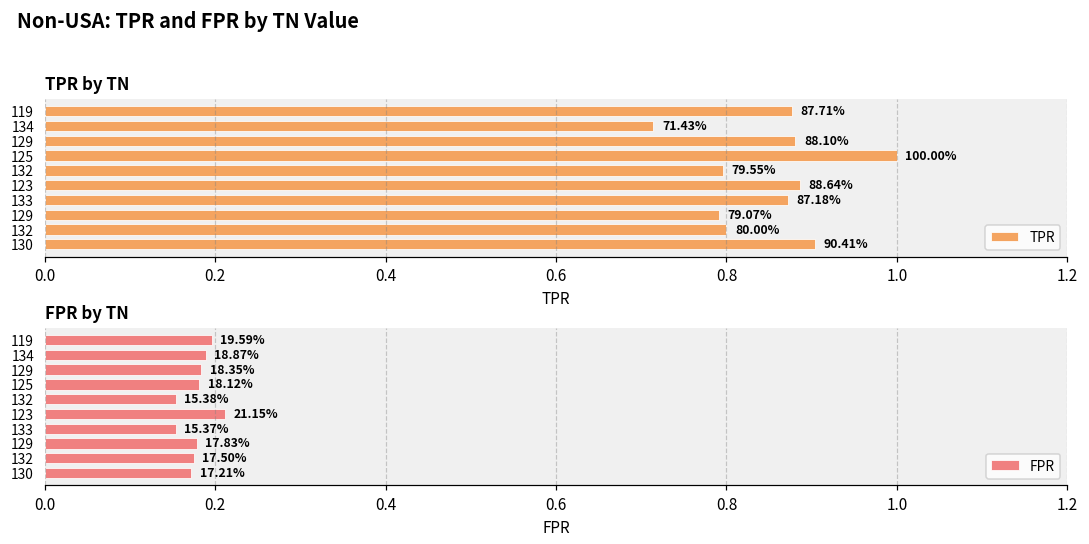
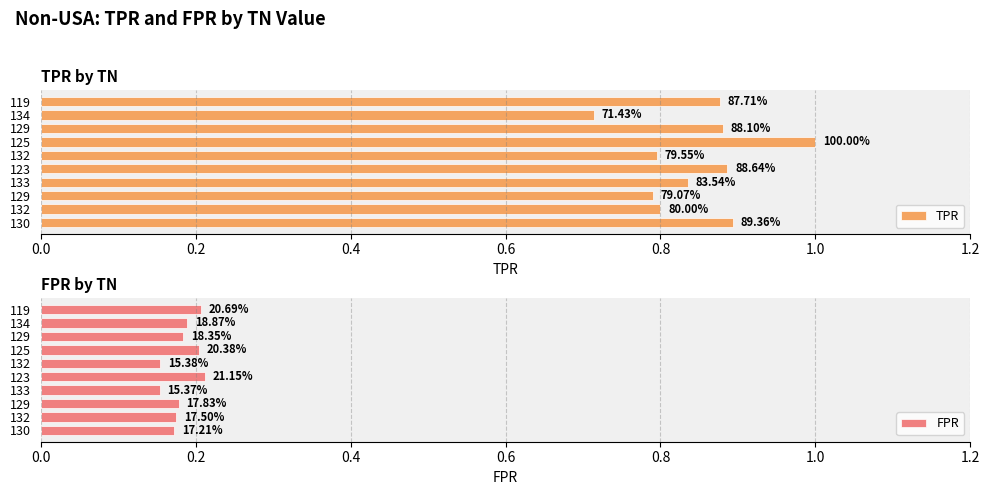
  {
    "TPR by TN": {
      "119": "87.71%",
      "134": "71.43%",
      "125": "100.00%",
      "123": "88.64%",
-     "133": "87.18%",
-     "130": "90.41%"
+     "133": "83.54%",
+     "130": "89.36%"
    },
    "FPR by TN": {
-     "119": "19.59%",
+     "119": "20.69%",
      "134": "18.87%",
-     "125": "18.12%",
+     "125": "20.38%",
      "123": "21.15%",
      "133": "15.37%",
      "130": "17.21%"
    }
  }
